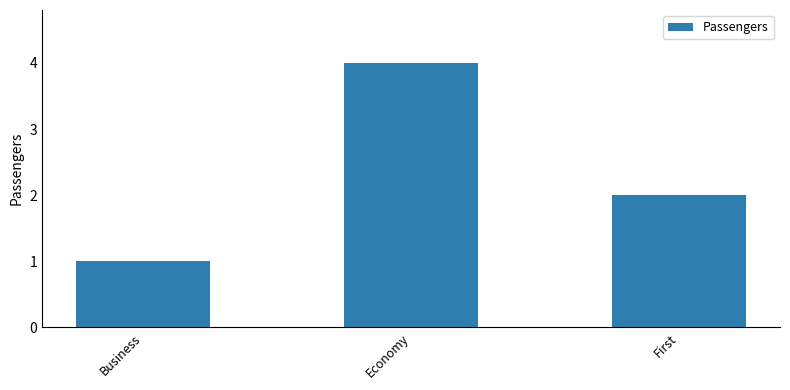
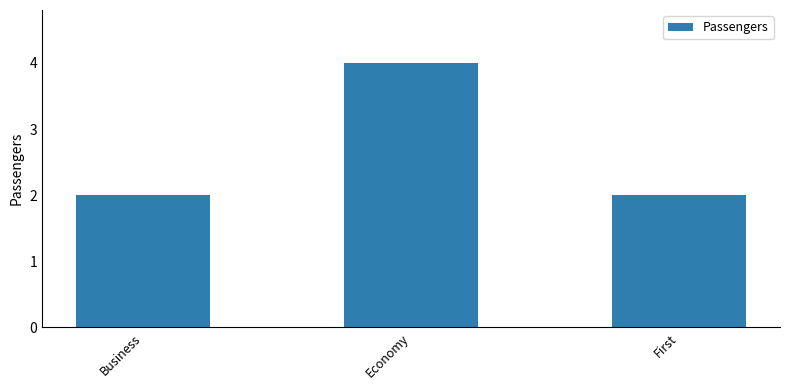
  {
-   "Business": 1,
+   "Business": 2,
    "Economy": 4,
    "First": 2
  }
